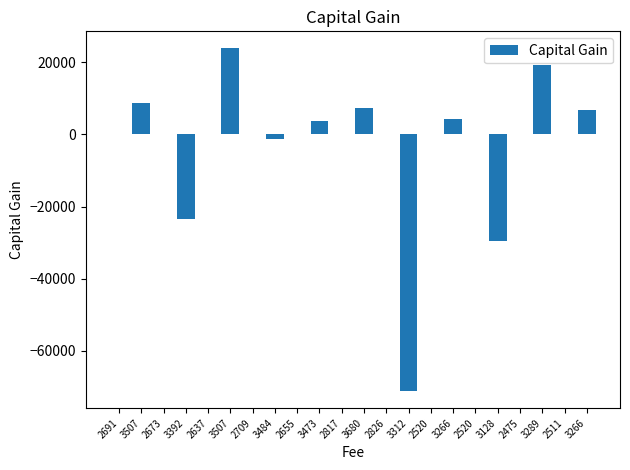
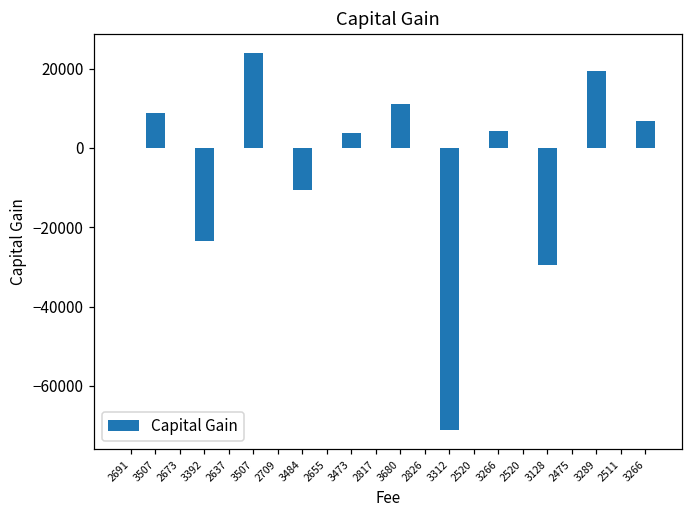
  {
    "2691": 0,
    "2673": 0,
    "3392": -24000,
    "2637": 0,
    "2709": 0,
-   "3484": -1000,
+   "3484": -11000,
    "2655": 0,
    "3473": 4000,
    "2817": 0,
-   "3680": 7000,
+   "3680": 11000,
    "2826": 0,
    "3312": -71000,
    "3128": -30000,
    "2475": 0,
    "3289": 19000,
    "2511": 0
  }
